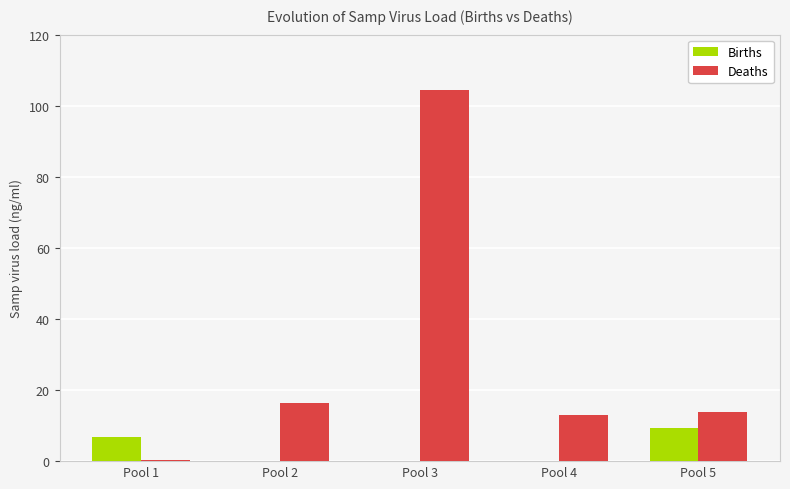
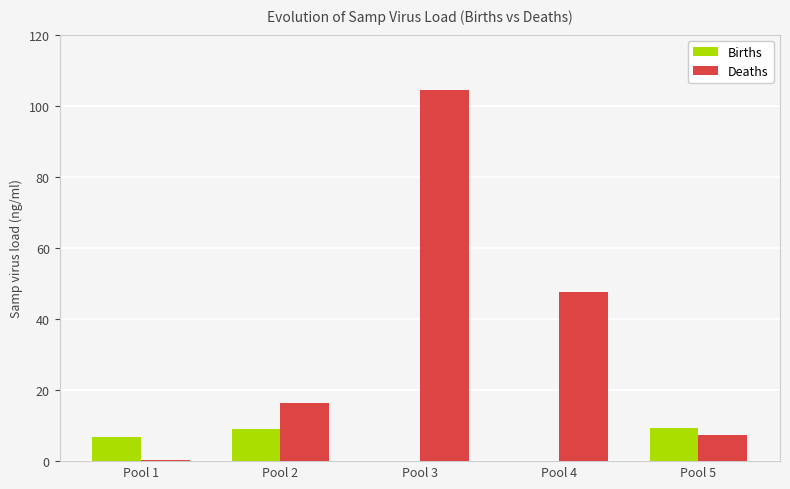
  {
    "Births": {
      "Pool 1": 7,
-     "Pool 2": 0,
+     "Pool 2": 9,
      "Pool 5": 9
    },
    "Deaths": {
      "Pool 2": 16,
      "Pool 3": 104,
-     "Pool 4": 13,
-     "Pool 5": 14
+     "Pool 4": 48,
+     "Pool 5": 7
    }
  }
